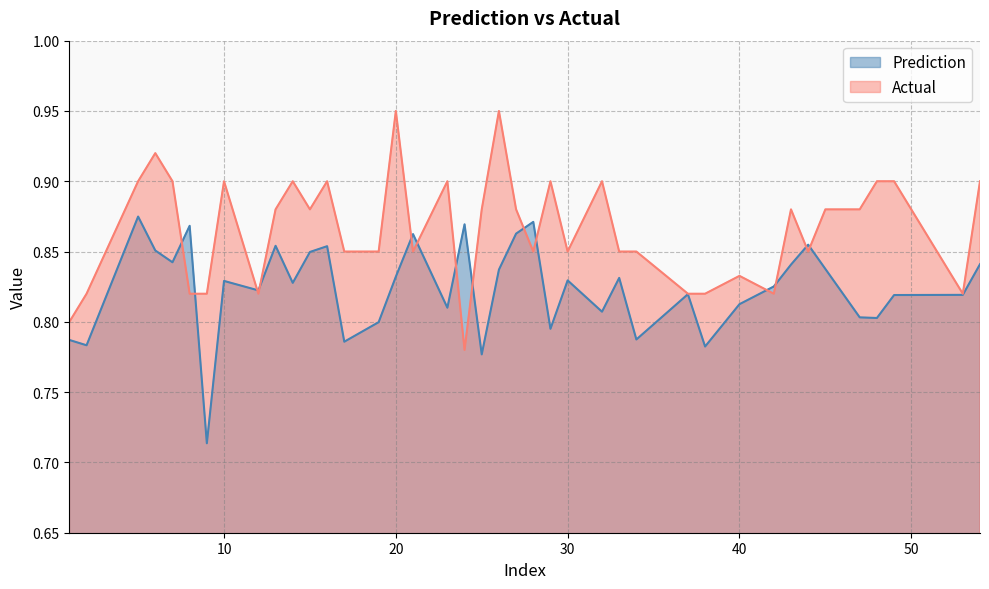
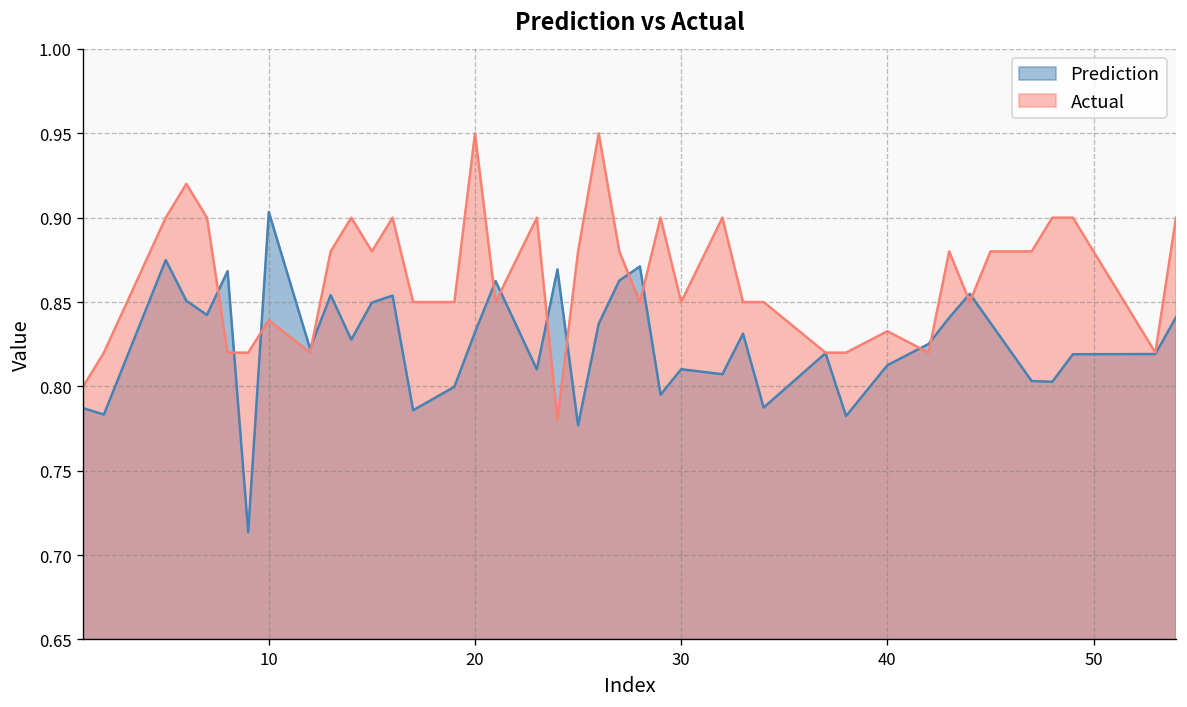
  {
    "Prediction": {
-     "10": 0.829,
+     "10": 0.903,
      "20": 0.832,
-     "30": 0.829,
+     "30": 0.810,
      "40": 0.813
    },
    "Actual": {
-     "10": 0.900,
+     "10": 0.839,
      "20": 0.950,
      "30": 0.850,
      "40": 0.833
    }
  }
